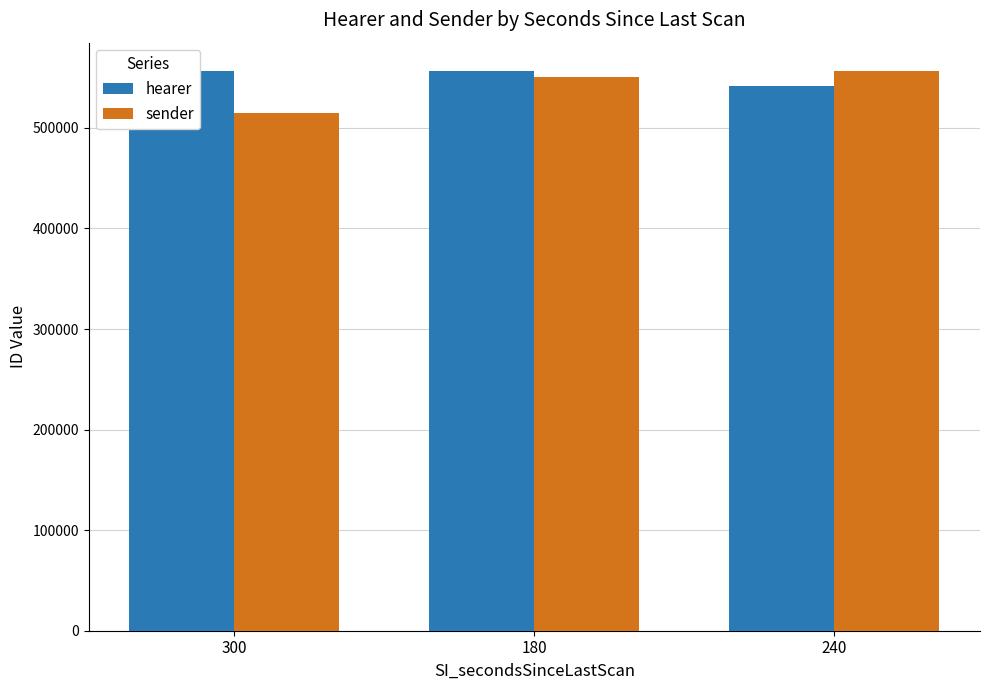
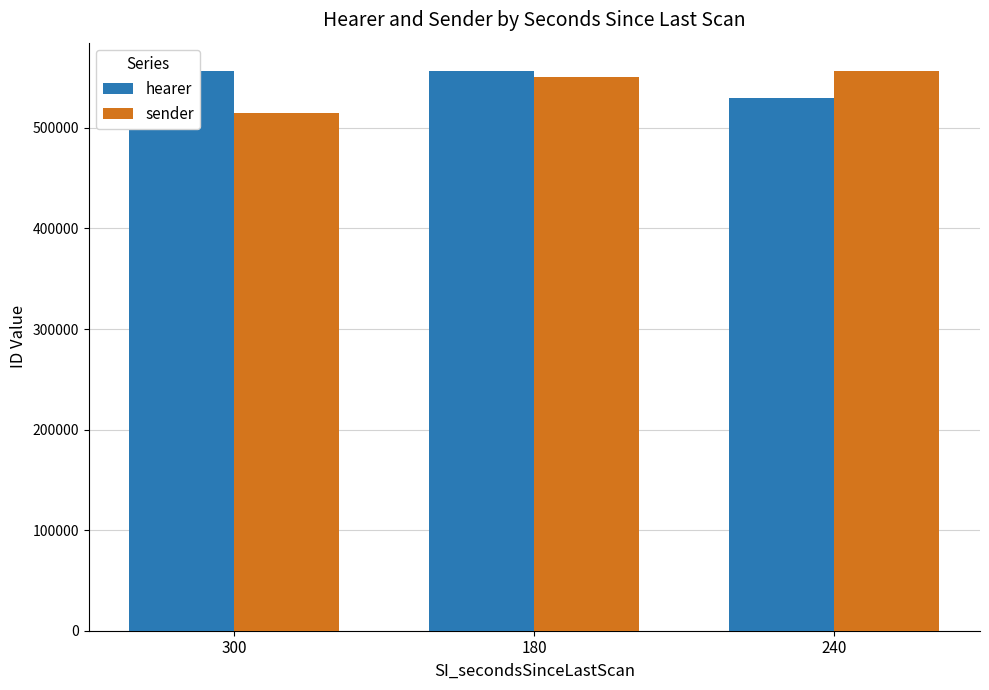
  {
    "hearer": {
      "180": 557000,
-     "240": 542000
+     "240": 530000
    },
    "sender": {
      "300": 515000,
      "180": 551000,
      "240": 557000
    }
  }
